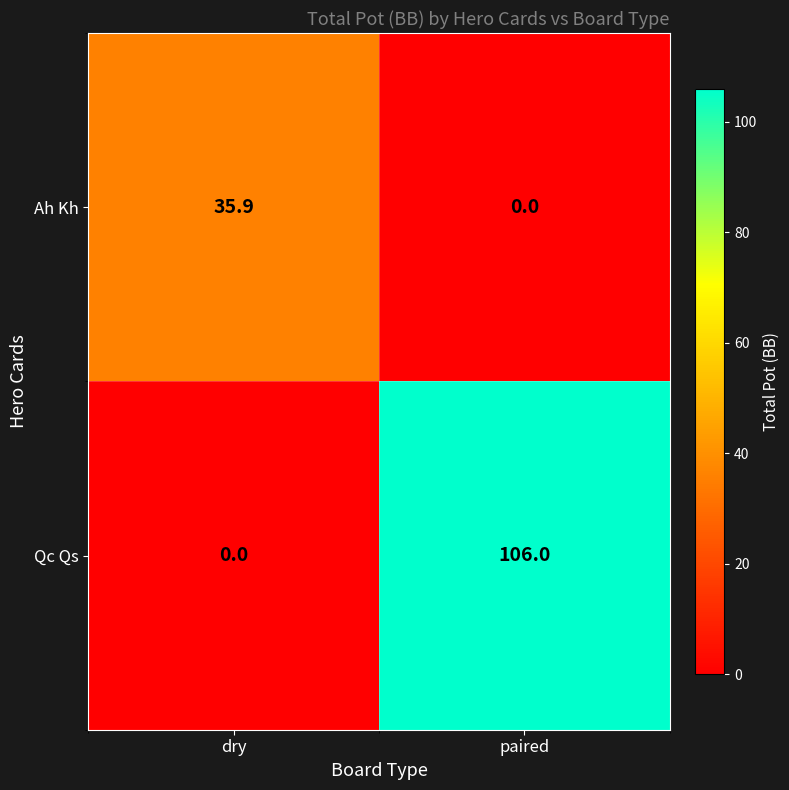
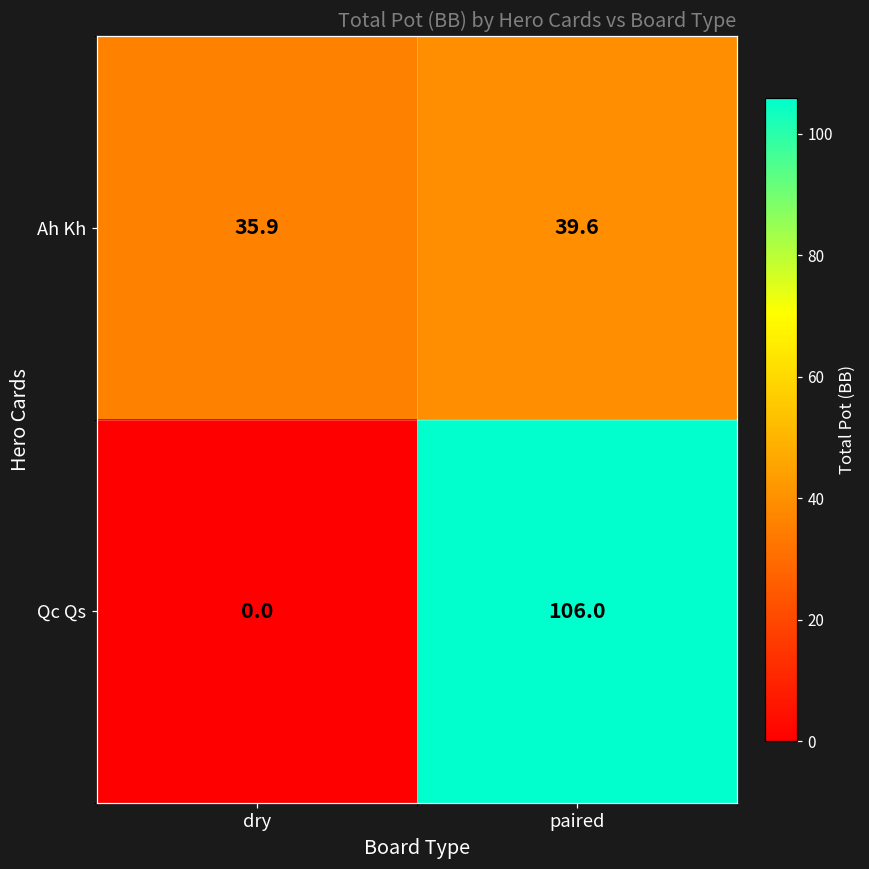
  {
    "Ah Kh": {
      "dry": 35.9,
-     "paired": 0.0
+     "paired": 39.6
    },
    "Qc Qs": {
      "dry": 0.0,
      "paired": 106.0
    }
  }
